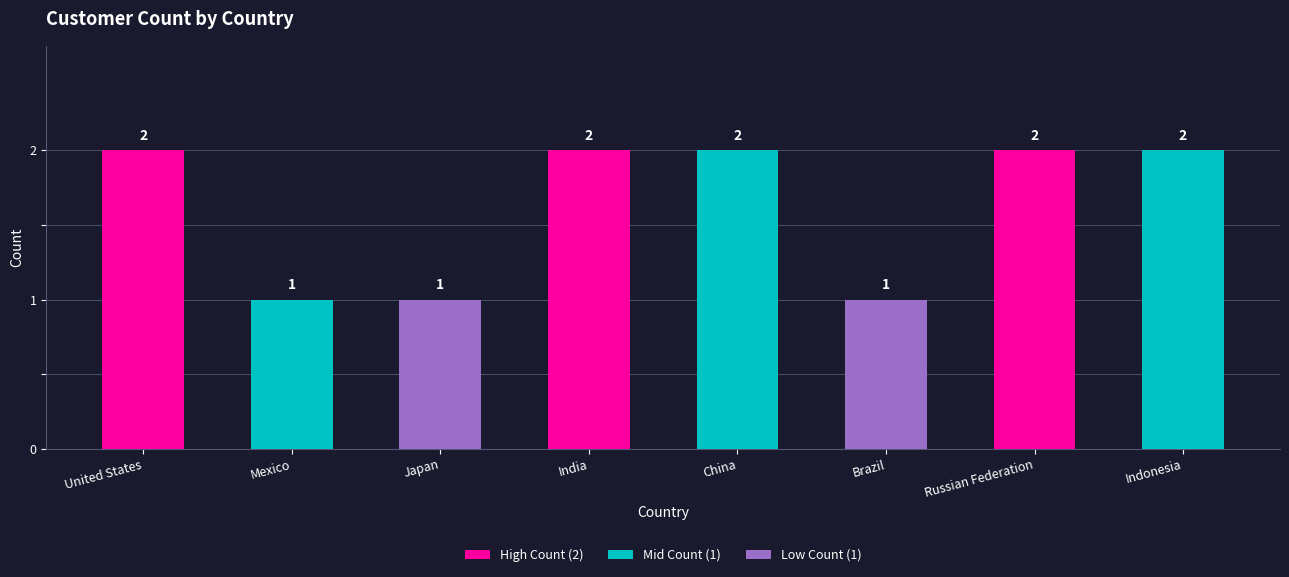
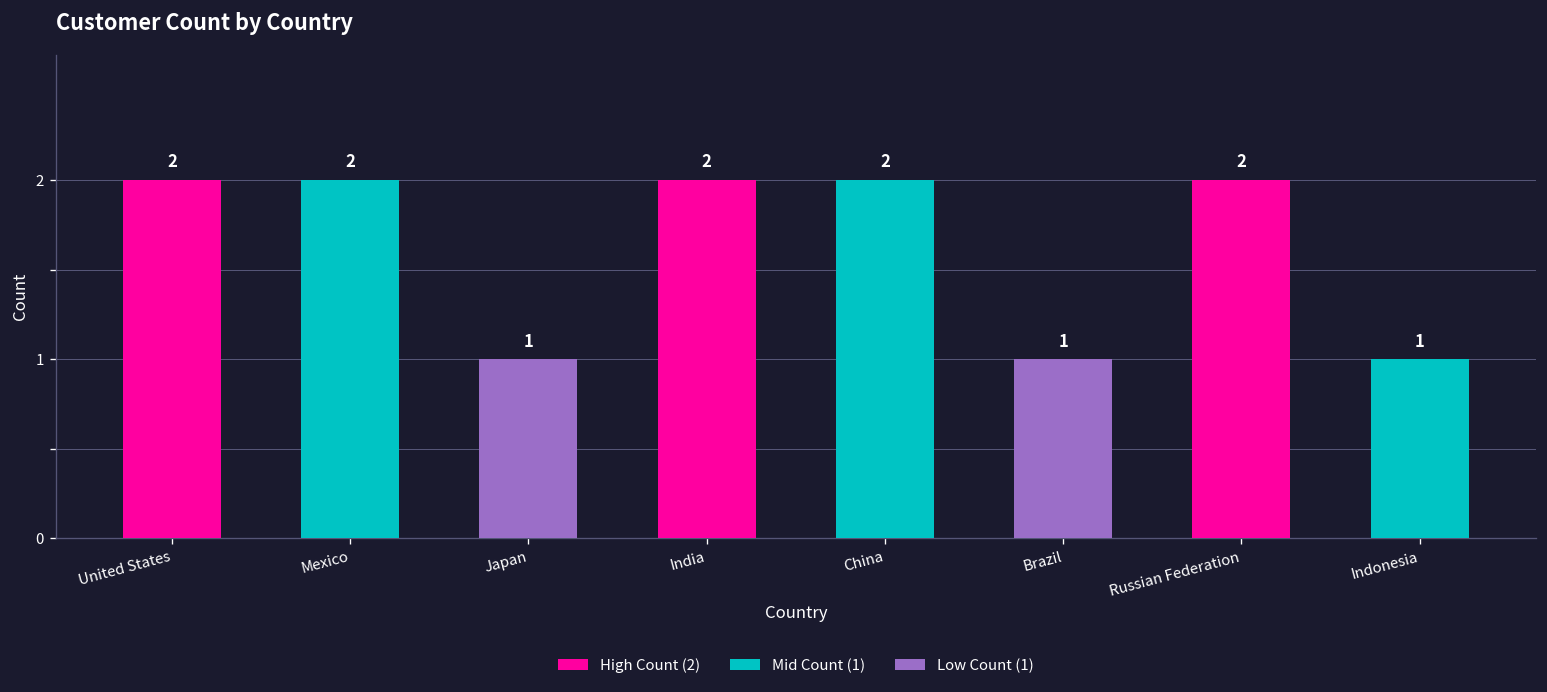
  {
    "United States": 2,
-   "Mexico": 1,
+   "Mexico": 2,
    "Japan": 1,
    "India": 2,
    "China": 2,
    "Brazil": 1,
    "Russian Federation": 2,
-   "Indonesia": 2
+   "Indonesia": 1
  }
